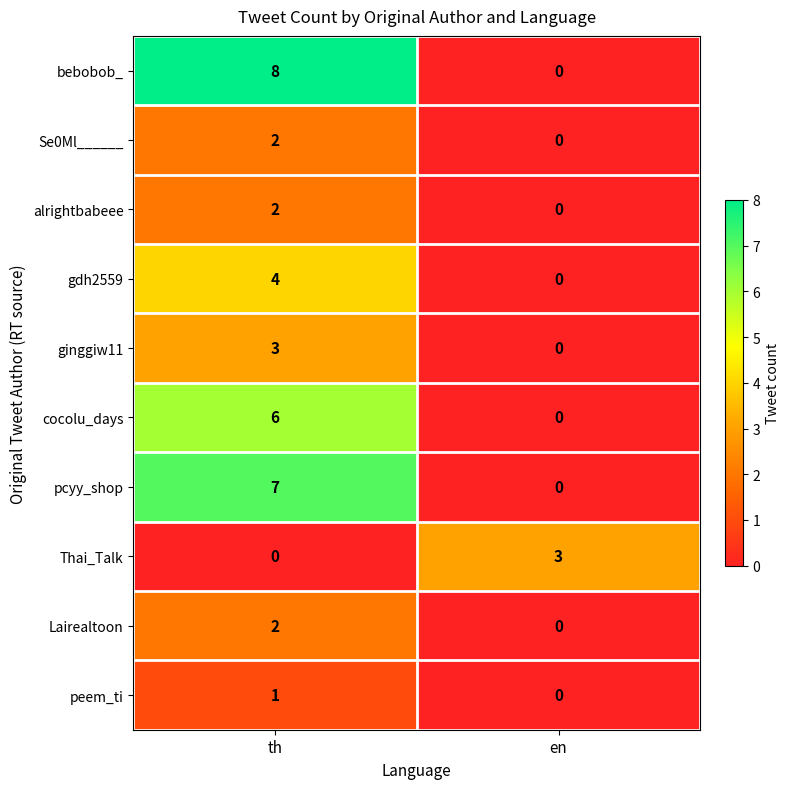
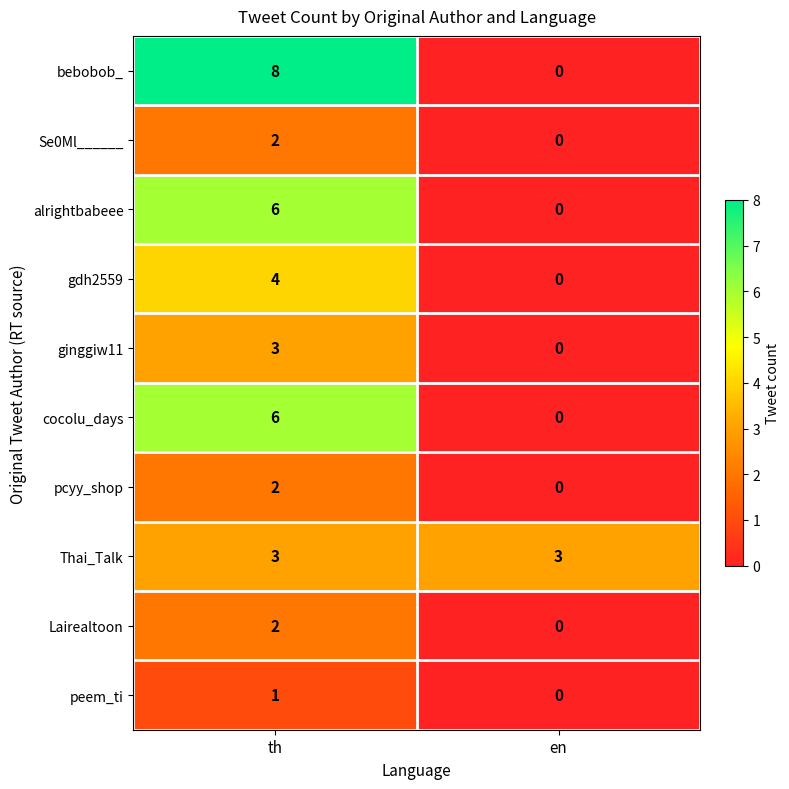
  {
    "bebobob_": {
      "th": 8,
      "en": 0
    },
    "Se0Ml______": {
      "th": 2,
      "en": 0
    },
    "alrightbabeee": {
-     "th": 2,
+     "th": 6,
      "en": 0
    },
    "gdh2559": {
      "th": 4,
      "en": 0
    },
    "ginggiw11": {
      "th": 3,
      "en": 0
    },
    "cocolu_days": {
      "th": 6,
      "en": 0
    },
    "pcyy_shop": {
-     "th": 7,
+     "th": 2,
      "en": 0
    },
    "Thai_Talk": {
-     "th": 0,
+     "th": 3,
      "en": 3
    },
    "Lairealtoon": {
      "th": 2,
      "en": 0
    },
    "peem_ti": {
      "th": 1,
      "en": 0
    }
  }
